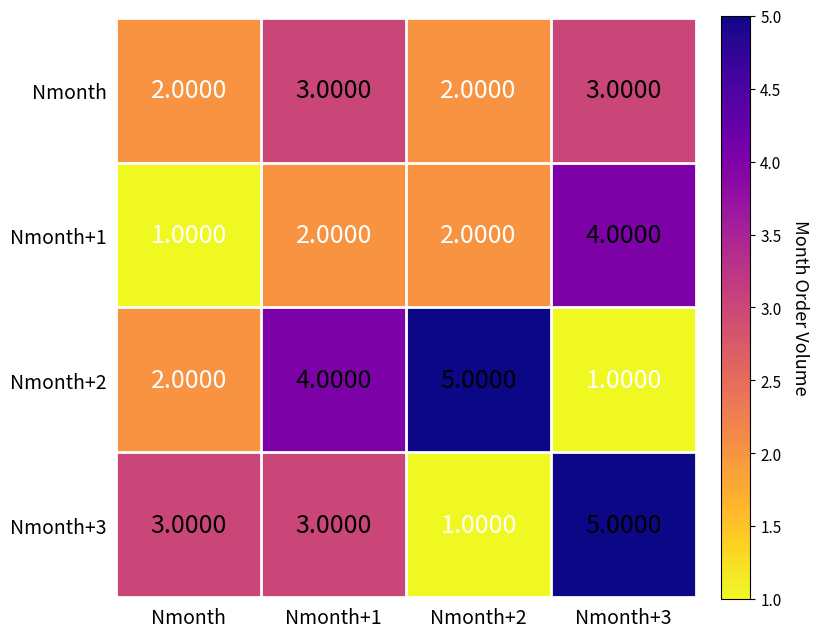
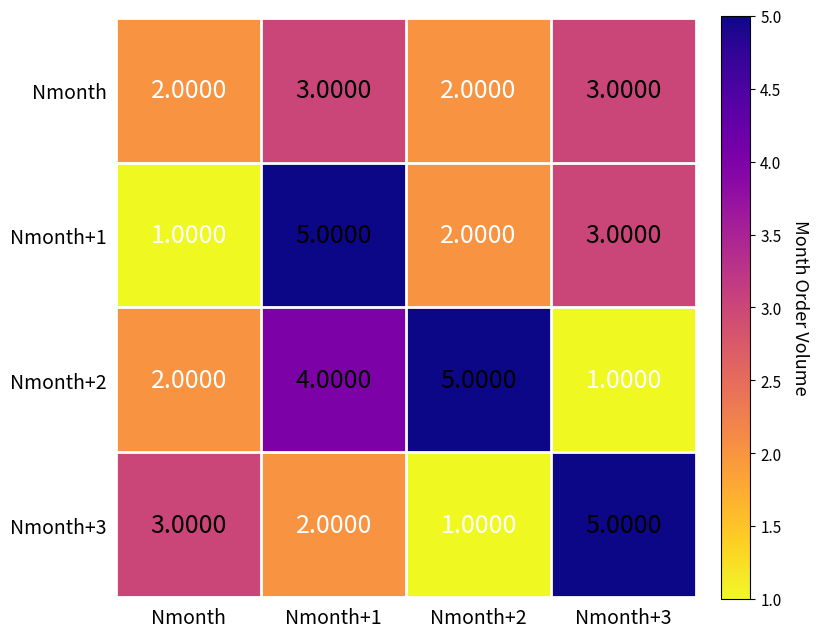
  {
    "Nmonth": {
      "Nmonth": 2.0000,
      "Nmonth+1": 3.0000,
      "Nmonth+2": 2.0000,
      "Nmonth+3": 3.0000
    },
    "Nmonth+1": {
      "Nmonth": 1.0000,
-     "Nmonth+1": 2.0000,
+     "Nmonth+1": 5.0000,
      "Nmonth+2": 2.0000,
-     "Nmonth+3": 4.0000
+     "Nmonth+3": 3.0000
    },
    "Nmonth+2": {
      "Nmonth": 2.0000,
      "Nmonth+1": 4.0000,
      "Nmonth+2": 5.0000,
      "Nmonth+3": 1.0000
    },
    "Nmonth+3": {
      "Nmonth": 3.0000,
-     "Nmonth+1": 3.0000,
+     "Nmonth+1": 2.0000,
      "Nmonth+2": 1.0000,
      "Nmonth+3": 5.0000
    }
  }
